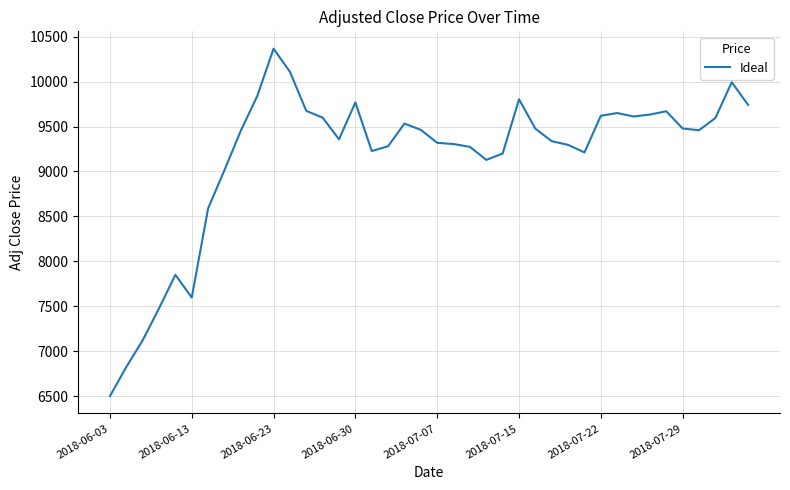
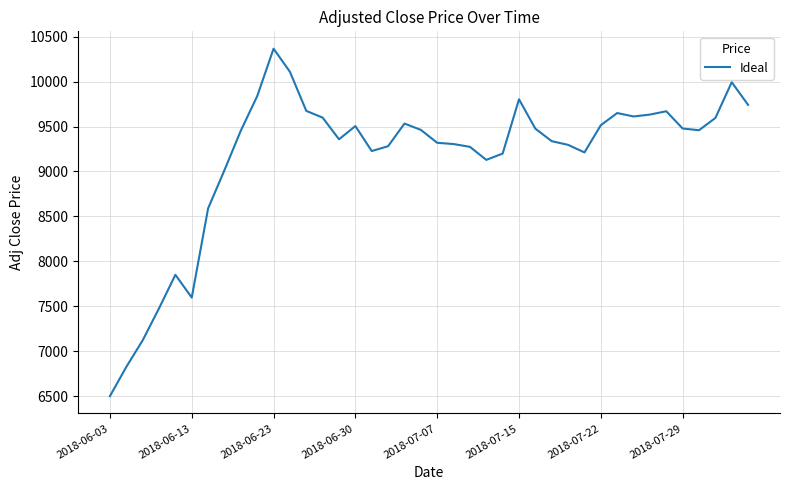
  {
    "2018-06-03": 6500,
    "2018-06-13": 7600,
    "2018-06-23": 10400,
-   "2018-06-30": 9800,
+   "2018-06-30": 9500,
    "2018-07-07": 9300,
    "2018-07-15": 9800,
-   "2018-07-22": 9600,
+   "2018-07-22": 9500,
    "2018-07-29": 9500
  }
